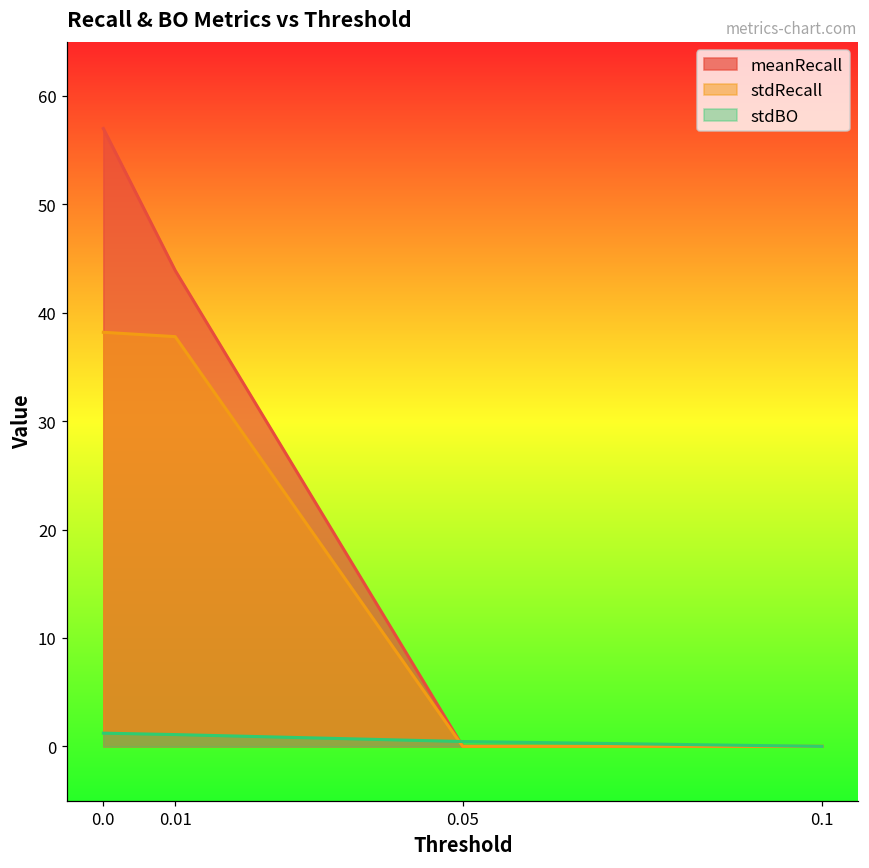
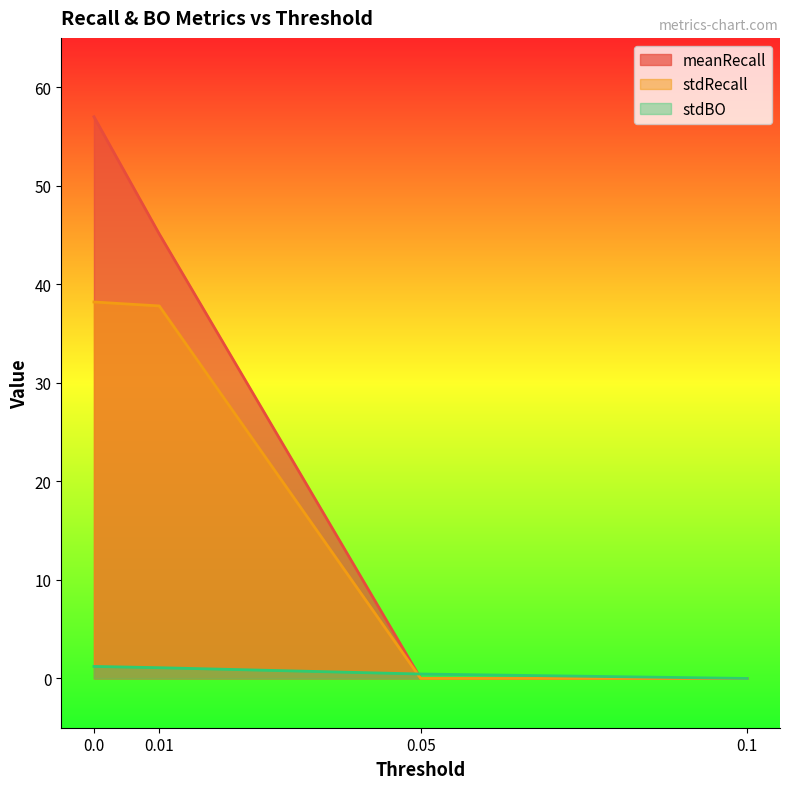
  {
    "meanRecall": {
      "0.0": 57,
-     "0.01": 44
+     "0.01": 45
    },
    "stdRecall": {
      "0.0": 38,
      "0.01": 38
    },
    "stdBO": {
      "0.0": 1,
      "0.01": 1,
      "0.05": 0
    }
  }
